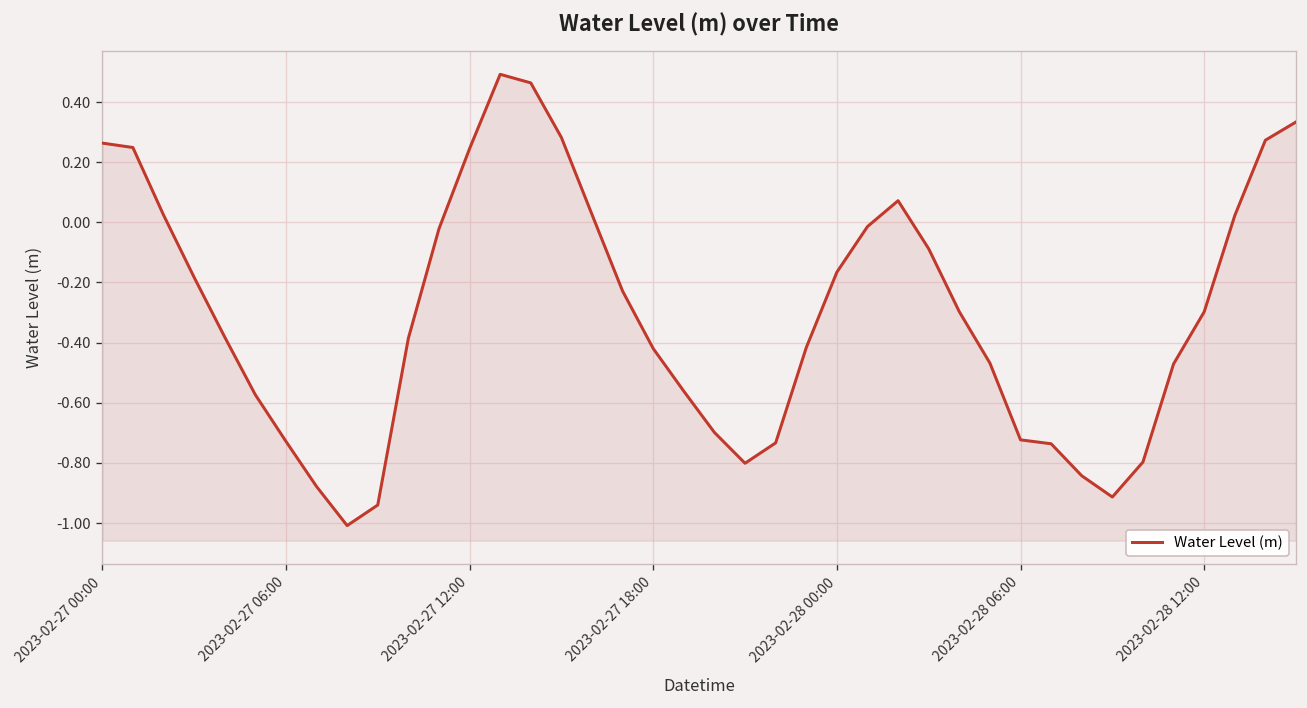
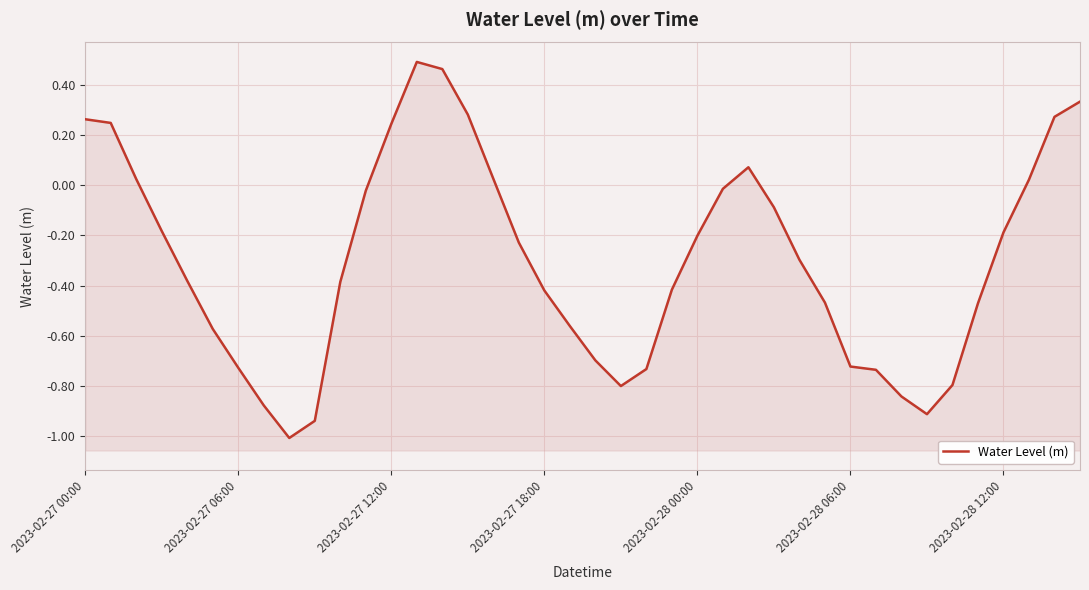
  {
    "2023-02-27 00:00": 0.26,
    "2023-02-27 06:00": -0.73,
    "2023-02-27 12:00": 0.24,
    "2023-02-27 18:00": -0.42,
-   "2023-02-28 00:00": -0.17,
+   "2023-02-28 00:00": -0.20,
    "2023-02-28 06:00": -0.72,
-   "2023-02-28 12:00": -0.30
+   "2023-02-28 12:00": -0.19
  }
